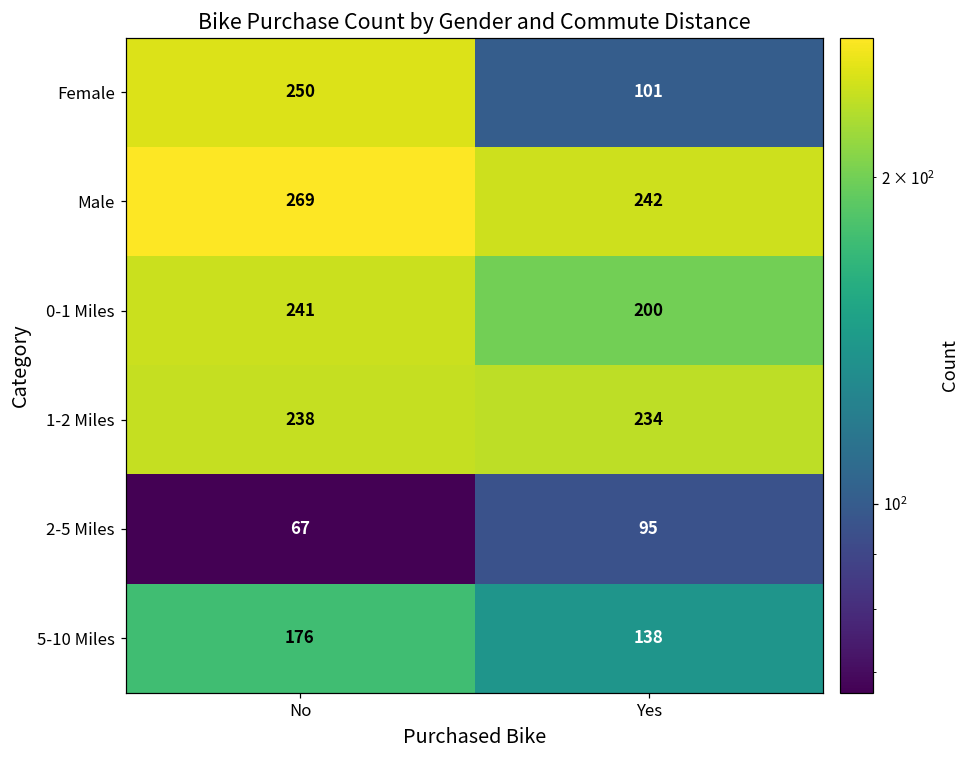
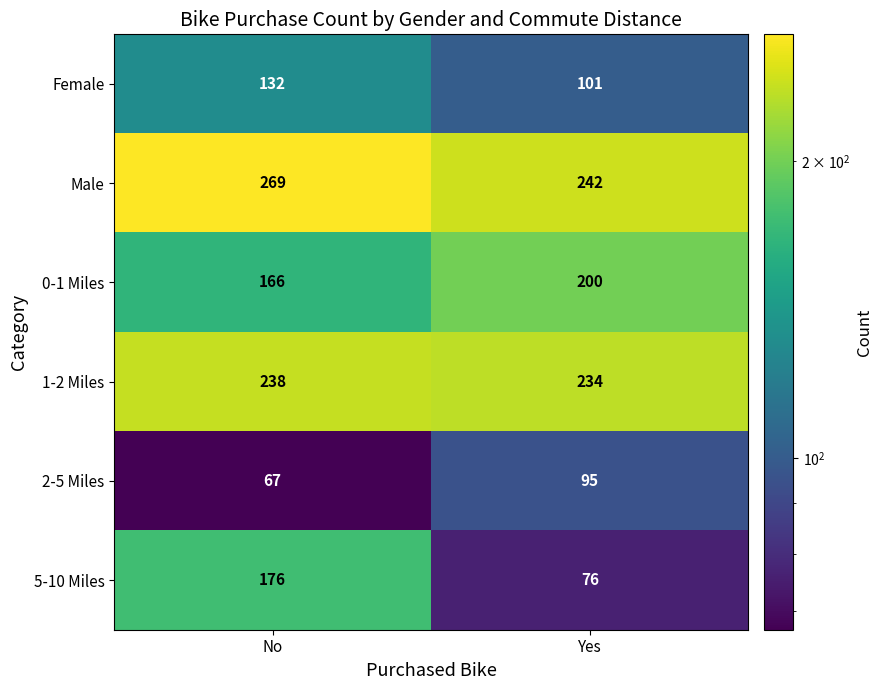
  {
    "Female": {
-     "No": 250,
+     "No": 132,
      "Yes": 101
    },
    "Male": {
      "No": 269,
      "Yes": 242
    },
    "0-1 Miles": {
-     "No": 241,
+     "No": 166,
      "Yes": 200
    },
    "1-2 Miles": {
      "No": 238,
      "Yes": 234
    },
    "2-5 Miles": {
      "No": 67,
      "Yes": 95
    },
    "5-10 Miles": {
      "No": 176,
-     "Yes": 138
+     "Yes": 76
    }
  }
